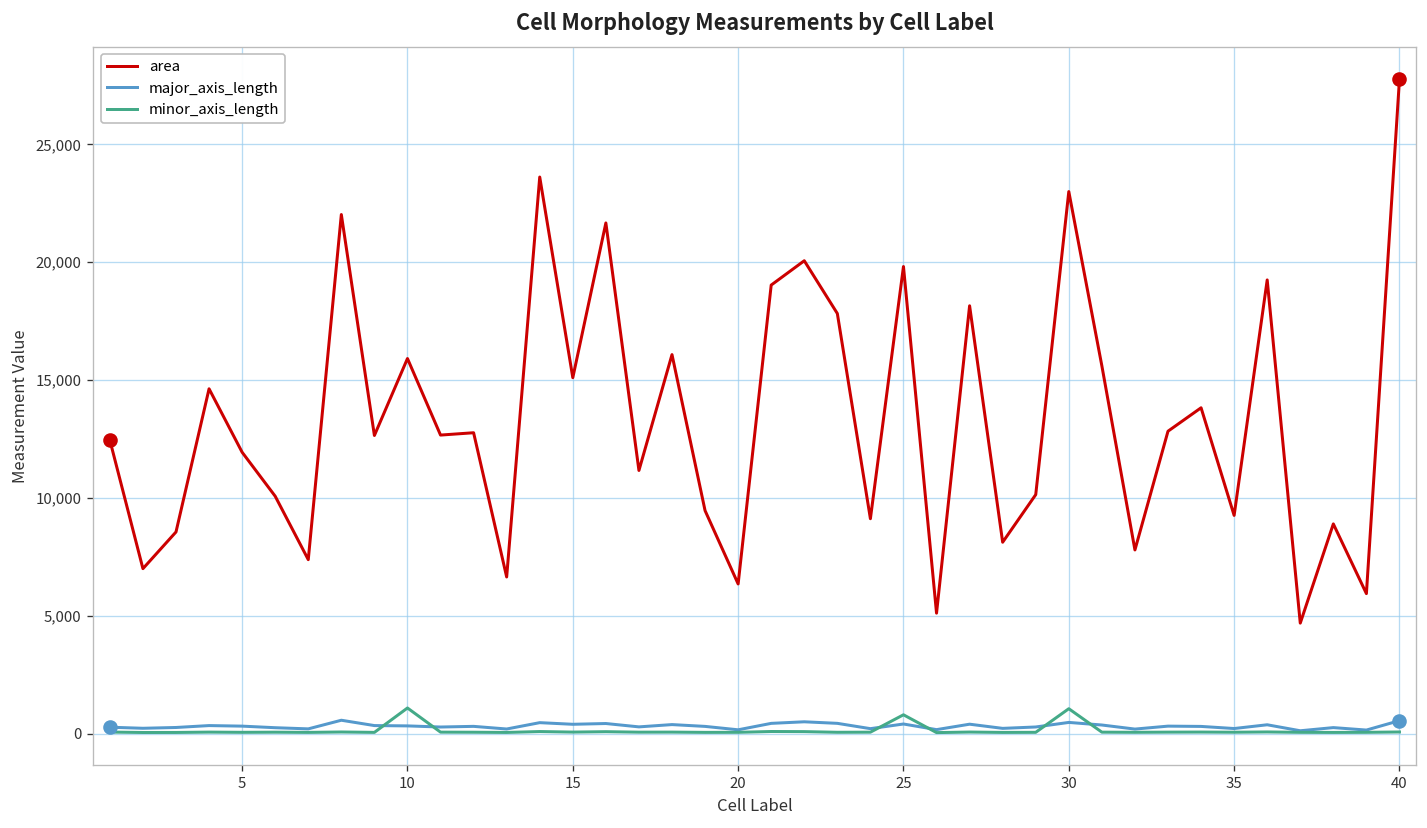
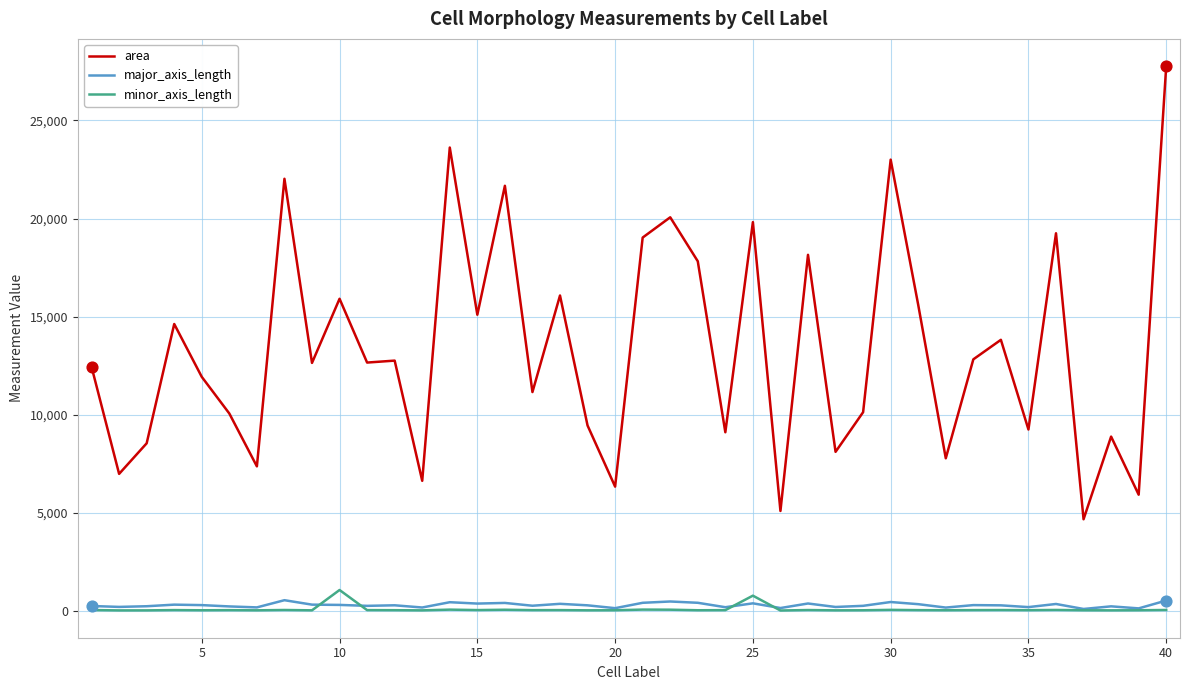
  {
    "minor_axis_length": {
      "5": "100",
      "10": "1,100",
      "15": "100",
      "25": "800",
-     "30": "1,100",
+     "30": "100",
      "35": "100",
      "40": "100"
    }
  }
